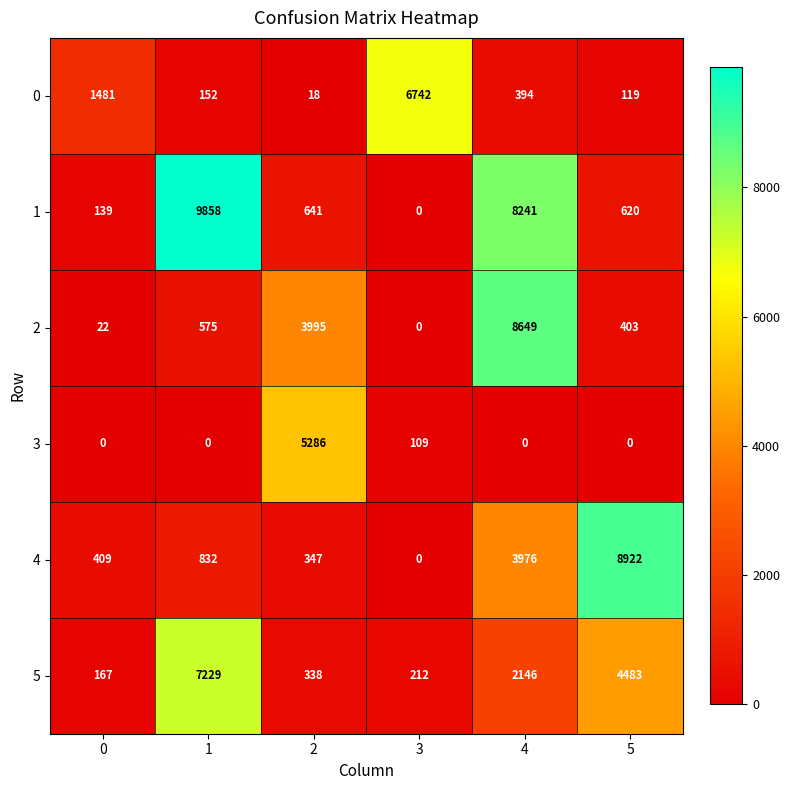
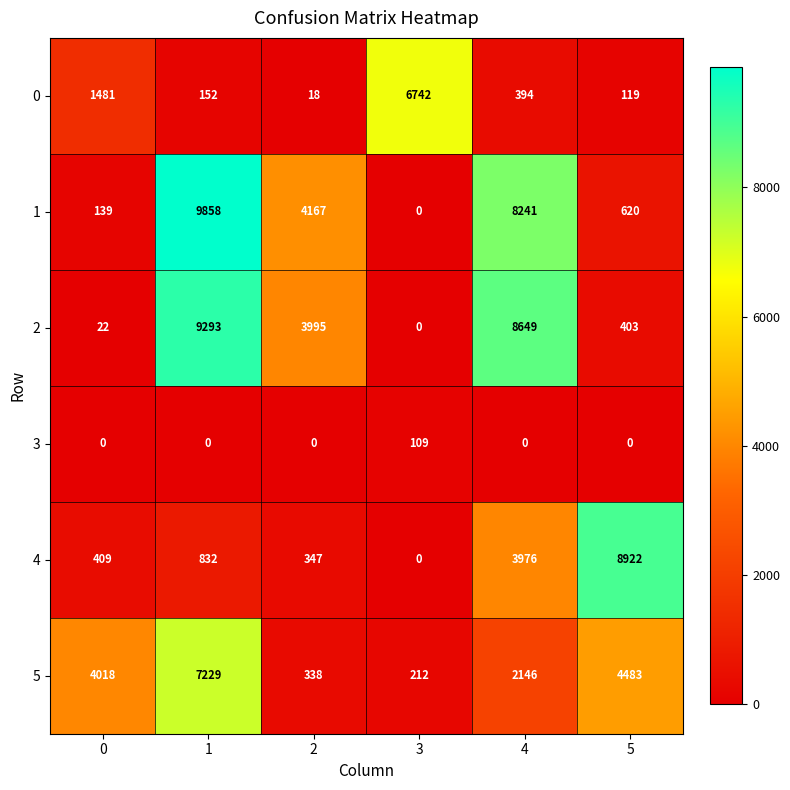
  {
    "0": {
      "0": 1481,
      "1": 152,
      "2": 18,
      "3": 6742,
      "4": 394,
      "5": 119
    },
    "1": {
      "0": 139,
      "1": 9858,
-     "2": 641,
+     "2": 4167,
      "3": 0,
      "4": 8241,
      "5": 620
    },
    "2": {
      "0": 22,
-     "1": 575,
+     "1": 9293,
      "2": 3995,
      "3": 0,
      "4": 8649,
      "5": 403
    },
    "3": {
      "0": 0,
      "1": 0,
-     "2": 5286,
+     "2": 0,
      "3": 109,
      "4": 0,
      "5": 0
    },
    "4": {
      "0": 409,
      "1": 832,
      "2": 347,
      "3": 0,
      "4": 3976,
      "5": 8922
    },
    "5": {
-     "0": 167,
+     "0": 4018,
      "1": 7229,
      "2": 338,
      "3": 212,
      "4": 2146,
      "5": 4483
    }
  }
